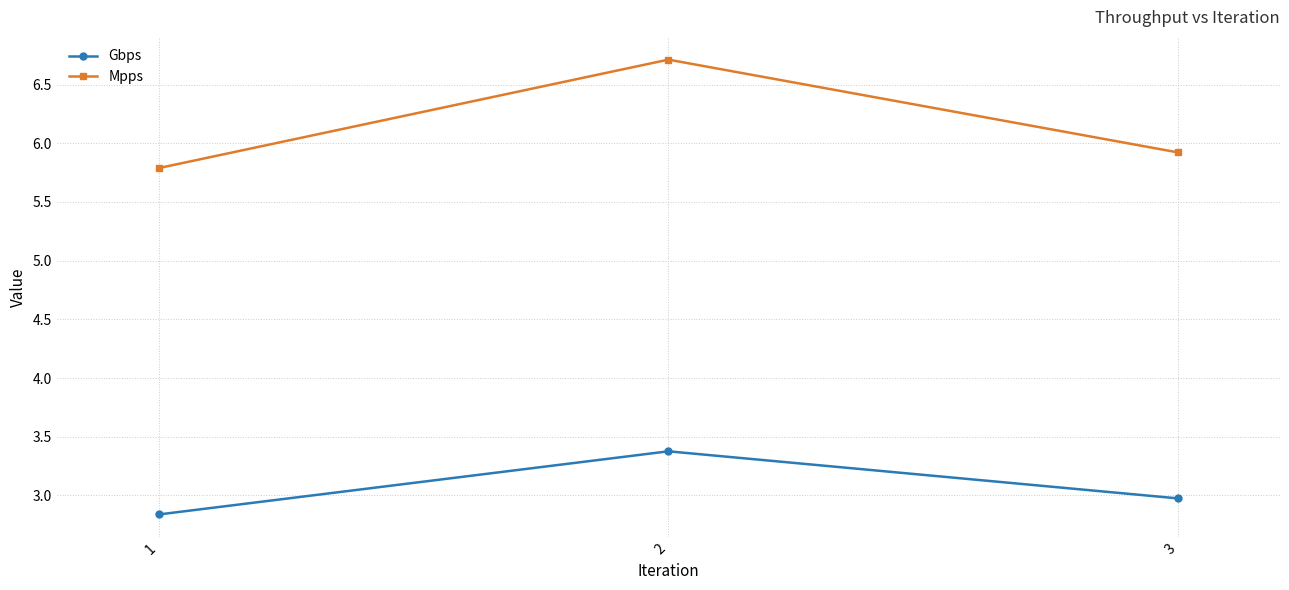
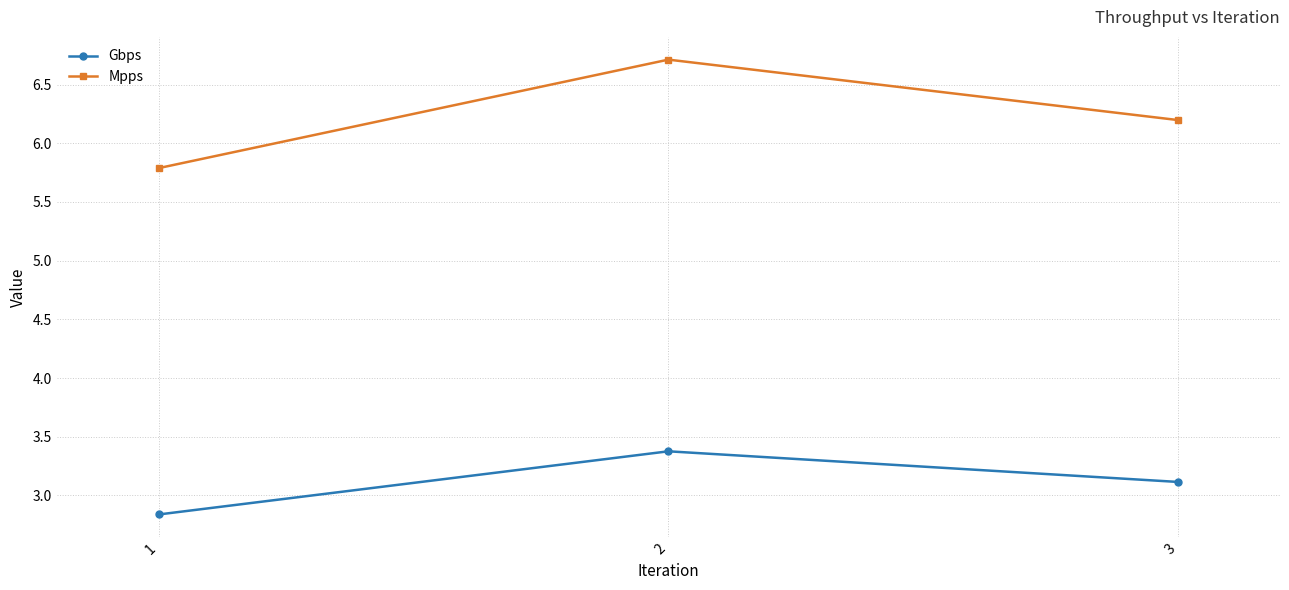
  {
    "Gbps": {
      "1": 2.84,
      "2": 3.38,
-     "3": 2.97
+     "3": 3.12
    },
    "Mpps": {
      "1": 5.79,
      "2": 6.71,
-     "3": 5.92
+     "3": 6.20
    }
  }
